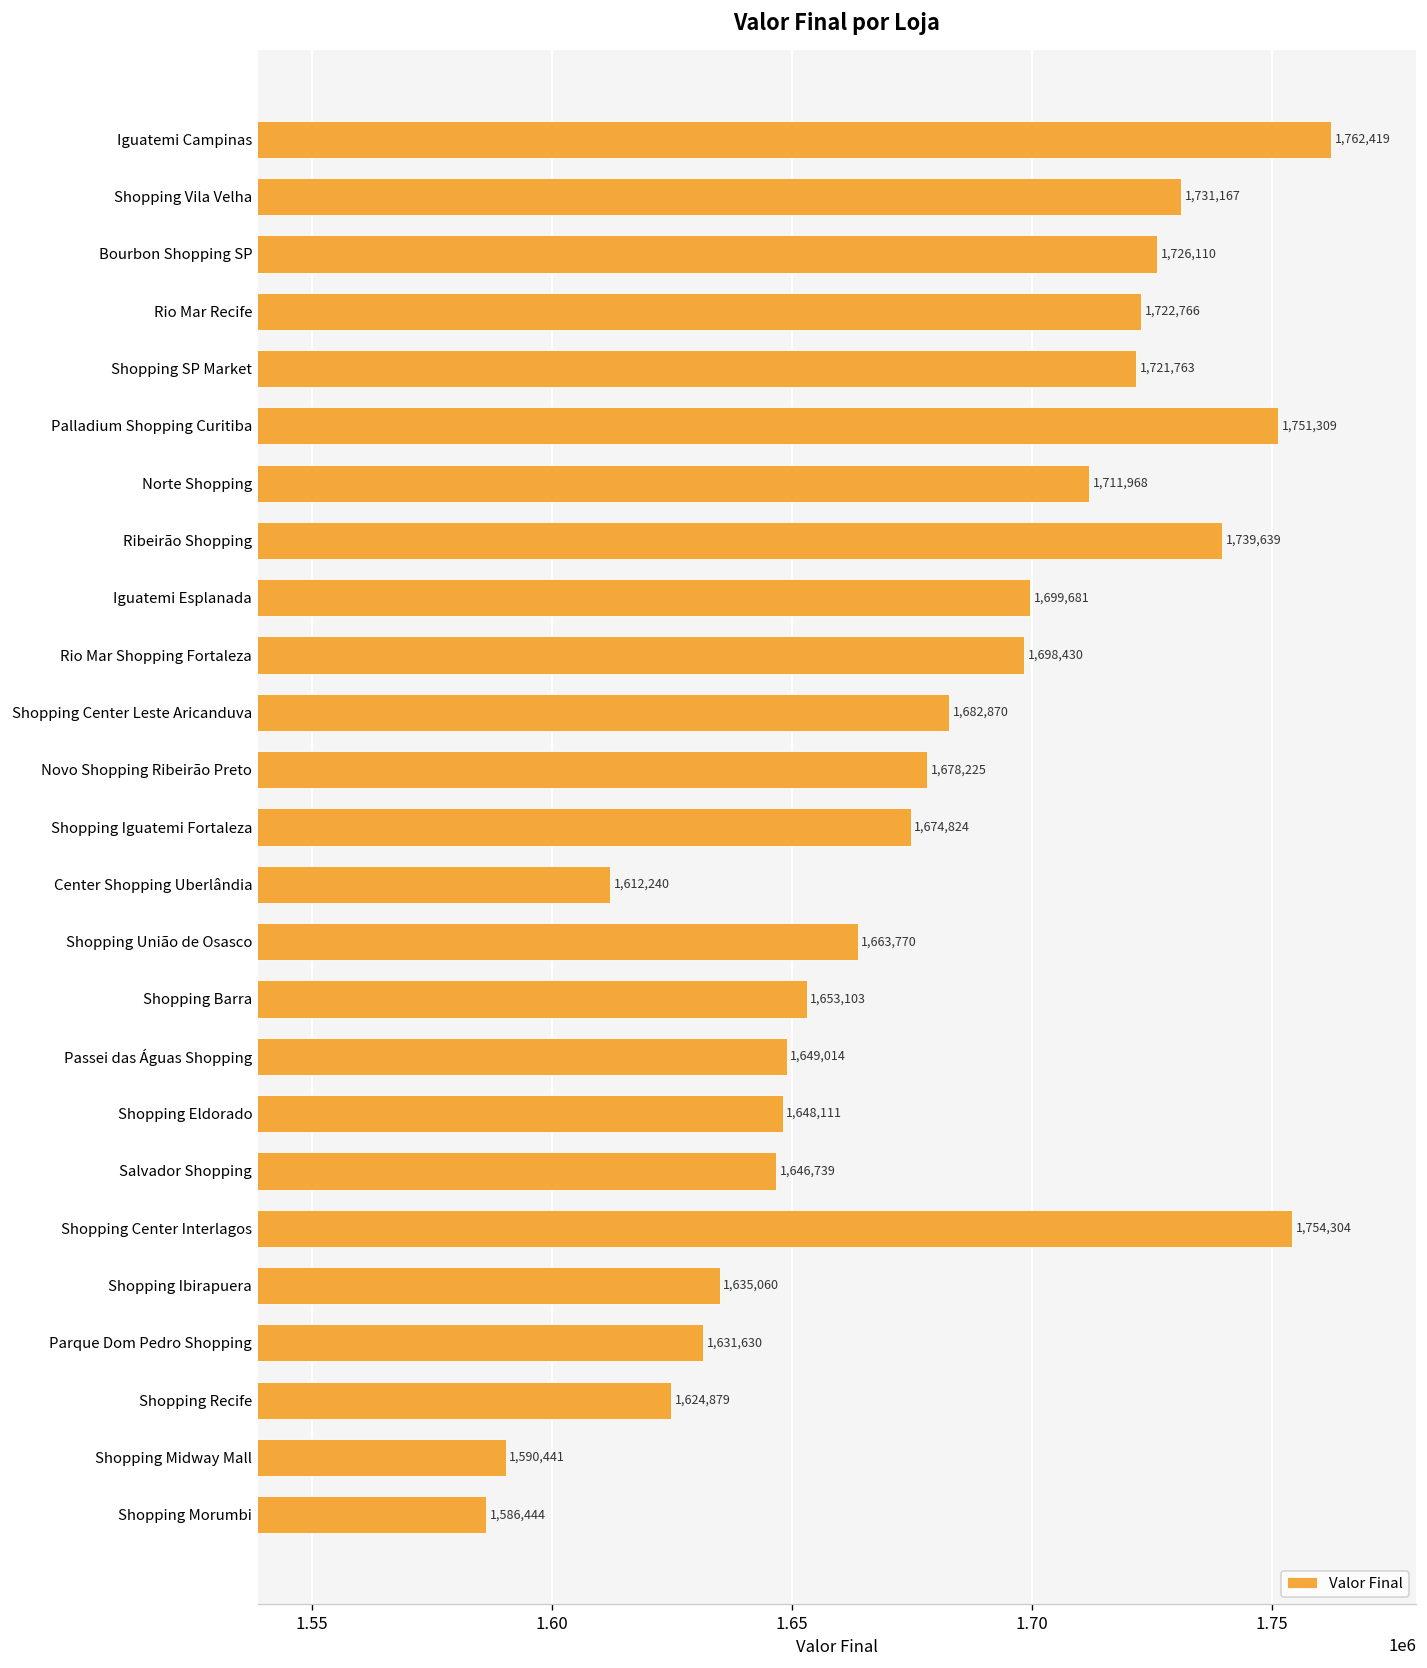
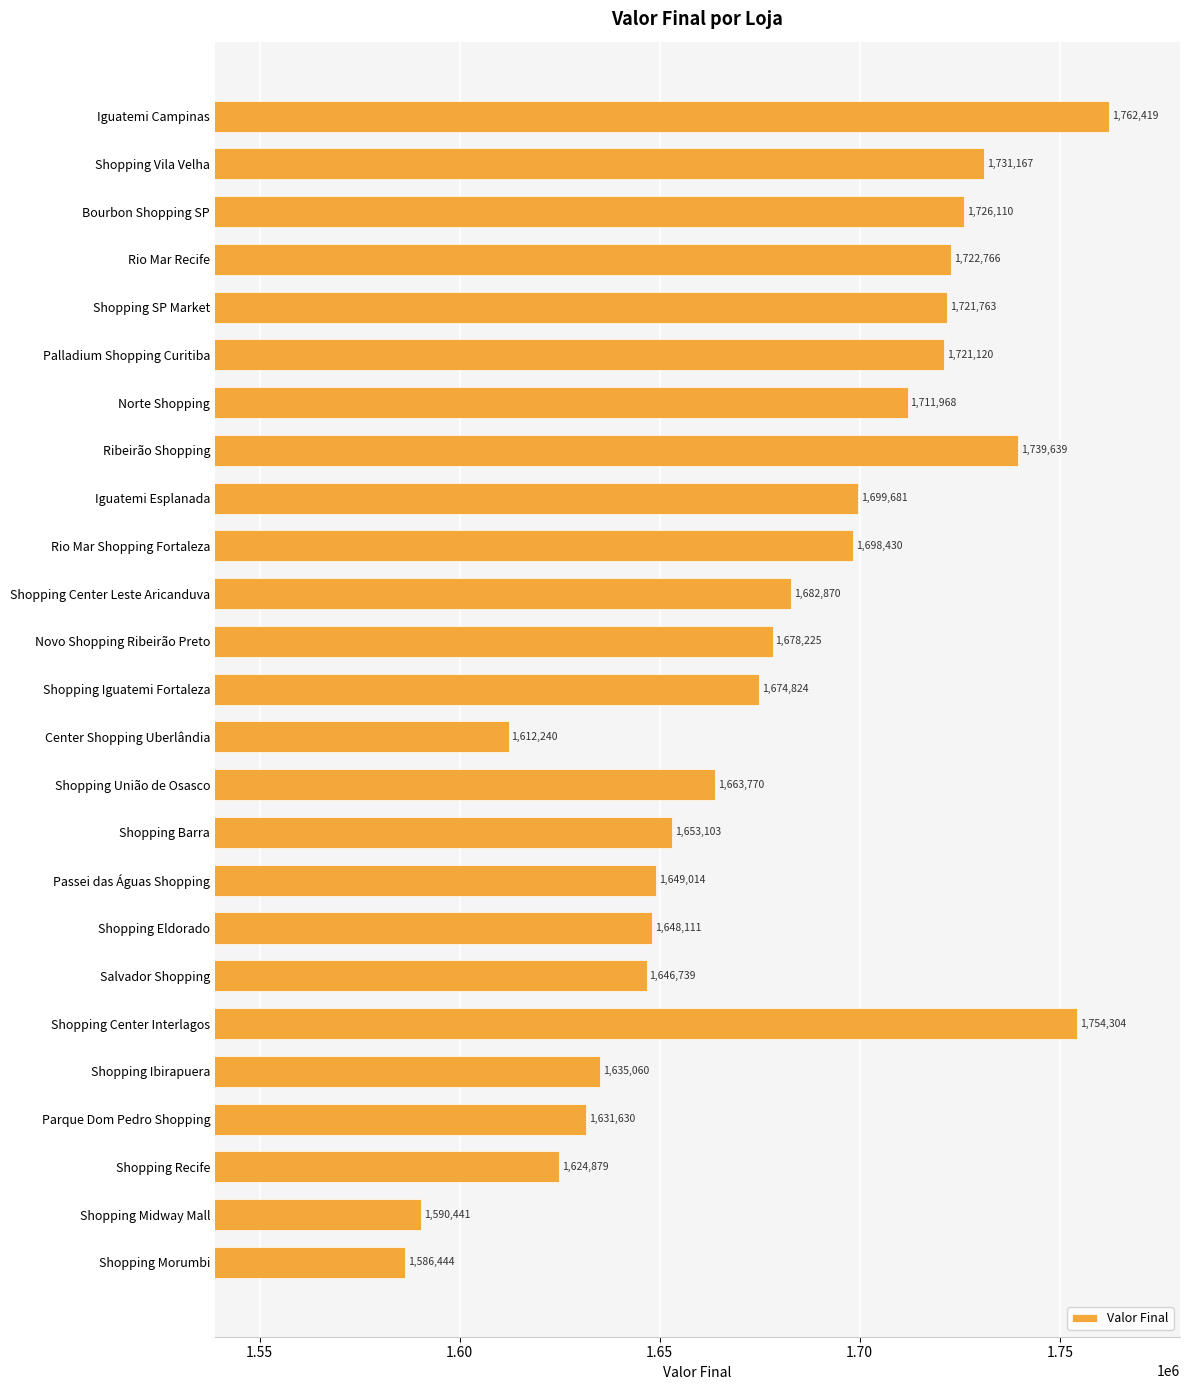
  {
    "Iguatemi Campinas": "1,762,419",
    "Shopping Vila Velha": "1,731,167",
    "Bourbon Shopping SP": "1,726,110",
    "Rio Mar Recife": "1,722,766",
    "Shopping SP Market": "1,721,763",
-   "Palladium Shopping Curitiba": "1,751,309",
+   "Palladium Shopping Curitiba": "1,721,120",
    "Norte Shopping": "1,711,968",
    "Ribeirão Shopping": "1,739,639",
    "Iguatemi Esplanada": "1,699,681",
    "Rio Mar Shopping Fortaleza": "1,698,430",
    "Shopping Center Leste Aricanduva": "1,682,870",
    "Novo Shopping Ribeirão Preto": "1,678,225",
    "Shopping Iguatemi Fortaleza": "1,674,824",
    "Center Shopping Uberlândia": "1,612,240",
    "Shopping União de Osasco": "1,663,770",
    "Shopping Barra": "1,653,103",
    "Passei das Águas Shopping": "1,649,014",
    "Shopping Eldorado": "1,648,111",
    "Salvador Shopping": "1,646,739",
    "Shopping Center Interlagos": "1,754,304",
    "Shopping Ibirapuera": "1,635,060",
    "Parque Dom Pedro Shopping": "1,631,630",
    "Shopping Recife": "1,624,879",
    "Shopping Midway Mall": "1,590,441",
    "Shopping Morumbi": "1,586,444"
  }
